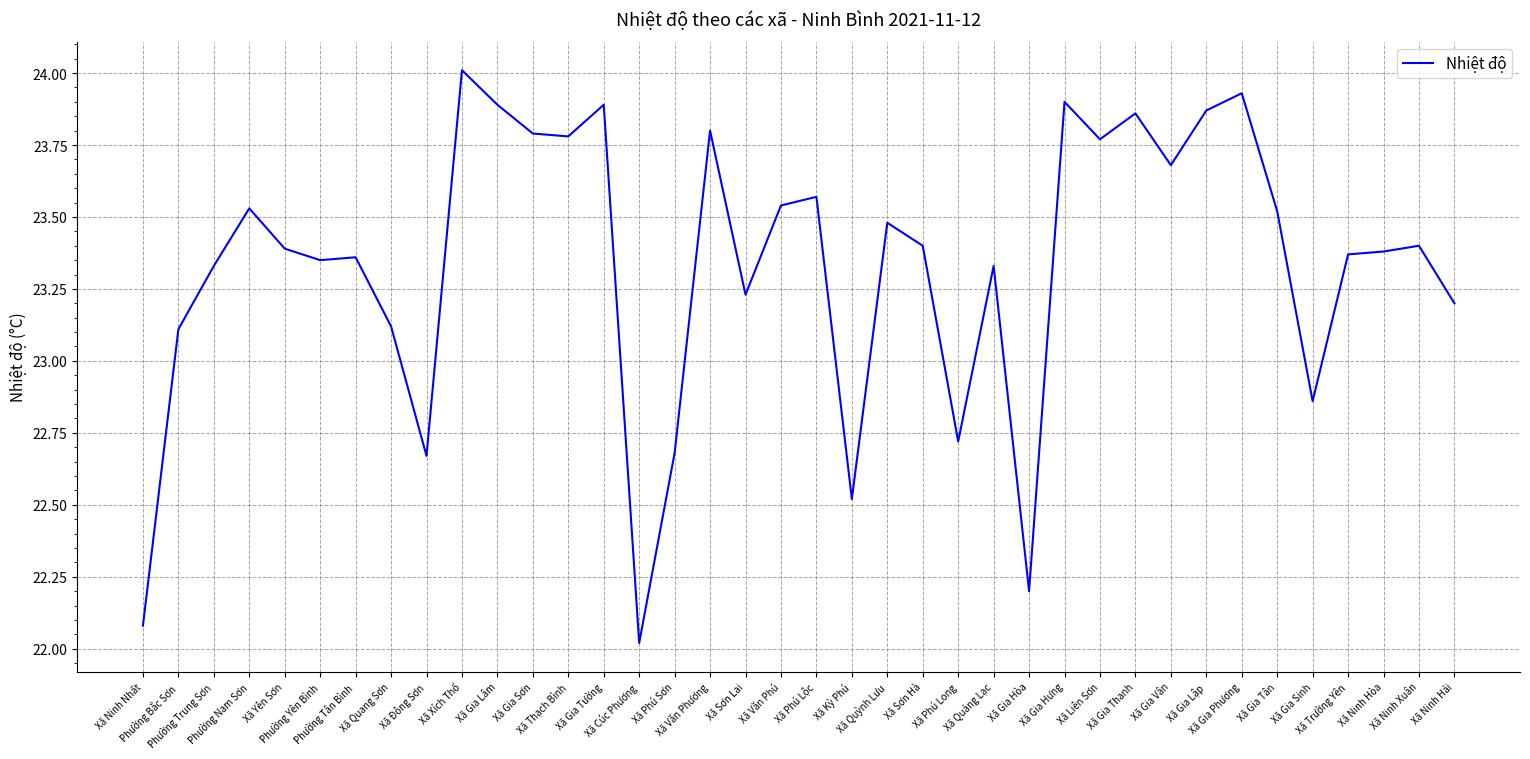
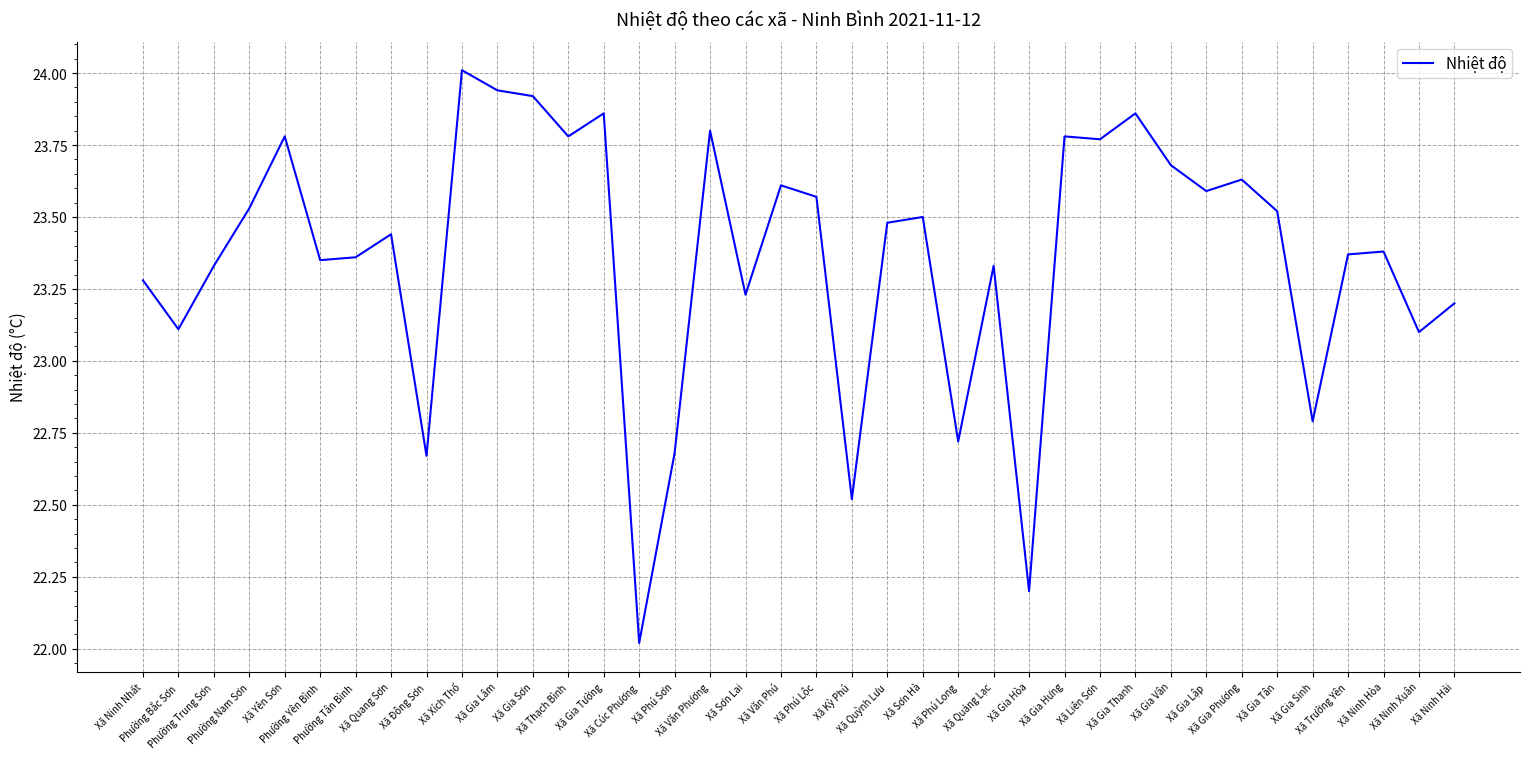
  {
-   "Xã Ninh Nhất": 22.08,
+   "Xã Ninh Nhất": 23.28,
    "Phường Bắc Sơn": 23.11,
    "Phường Trung Sơn": 23.33,
    "Phường Nam Sơn": 23.53,
-   "Xã Yên Sơn": 23.39,
+   "Xã Yên Sơn": 23.78,
    "Phường Yên Bình": 23.35,
    "Phường Tân Bình": 23.36,
-   "Xã Quang Sơn": 23.12,
+   "Xã Quang Sơn": 23.44,
    "Xã Đông Sơn": 22.67,
    "Xã Xích Thổ": 24.01,
-   "Xã Gia Lâm": 23.89,
-   "Xã Gia Sơn": 23.79,
+   "Xã Gia Lâm": 23.94,
+   "Xã Gia Sơn": 23.92,
    "Xã Thạch Bình": 23.78,
-   "Xã Gia Tường": 23.89,
+   "Xã Gia Tường": 23.86,
    "Xã Cúc Phương": 22.02,
    "Xã Phú Sơn": 22.68,
    "Xã Văn Phương": 23.80,
    "Xã Sơn Lai": 23.23,
-   "Xã Văn Phú": 23.54,
+   "Xã Văn Phú": 23.61,
    "Xã Phú Lộc": 23.57,
    "Xã Kỳ Phú": 22.52,
    "Xã Quỳnh Lưu": 23.48,
-   "Xã Sơn Hà": 23.4,
+   "Xã Sơn Hà": 23.5,
    "Xã Phú Long": 22.72,
    "Xã Quảng Lạc": 23.33,
    "Xã Gia Hòa": 22.20,
-   "Xã Gia Hưng": 23.90,
+   "Xã Gia Hưng": 23.78,
    "Xã Liên Sơn": 23.77,
    "Xã Gia Thanh": 23.86,
    "Xã Gia Vân": 23.68,
-   "Xã Gia Lập": 23.87,
-   "Xã Gia Phương": 23.93,
+   "Xã Gia Lập": 23.59,
+   "Xã Gia Phương": 23.63,
    "Xã Gia Tân": 23.52,
-   "Xã Gia Sinh": 22.86,
+   "Xã Gia Sinh": 22.79,
    "Xã Trường Yên": 23.37,
    "Xã Ninh Hòa": 23.38,
-   "Xã Ninh Xuân": 23.4,
+   "Xã Ninh Xuân": 23.1,
    "Xã Ninh Hải": 23.20
  }
